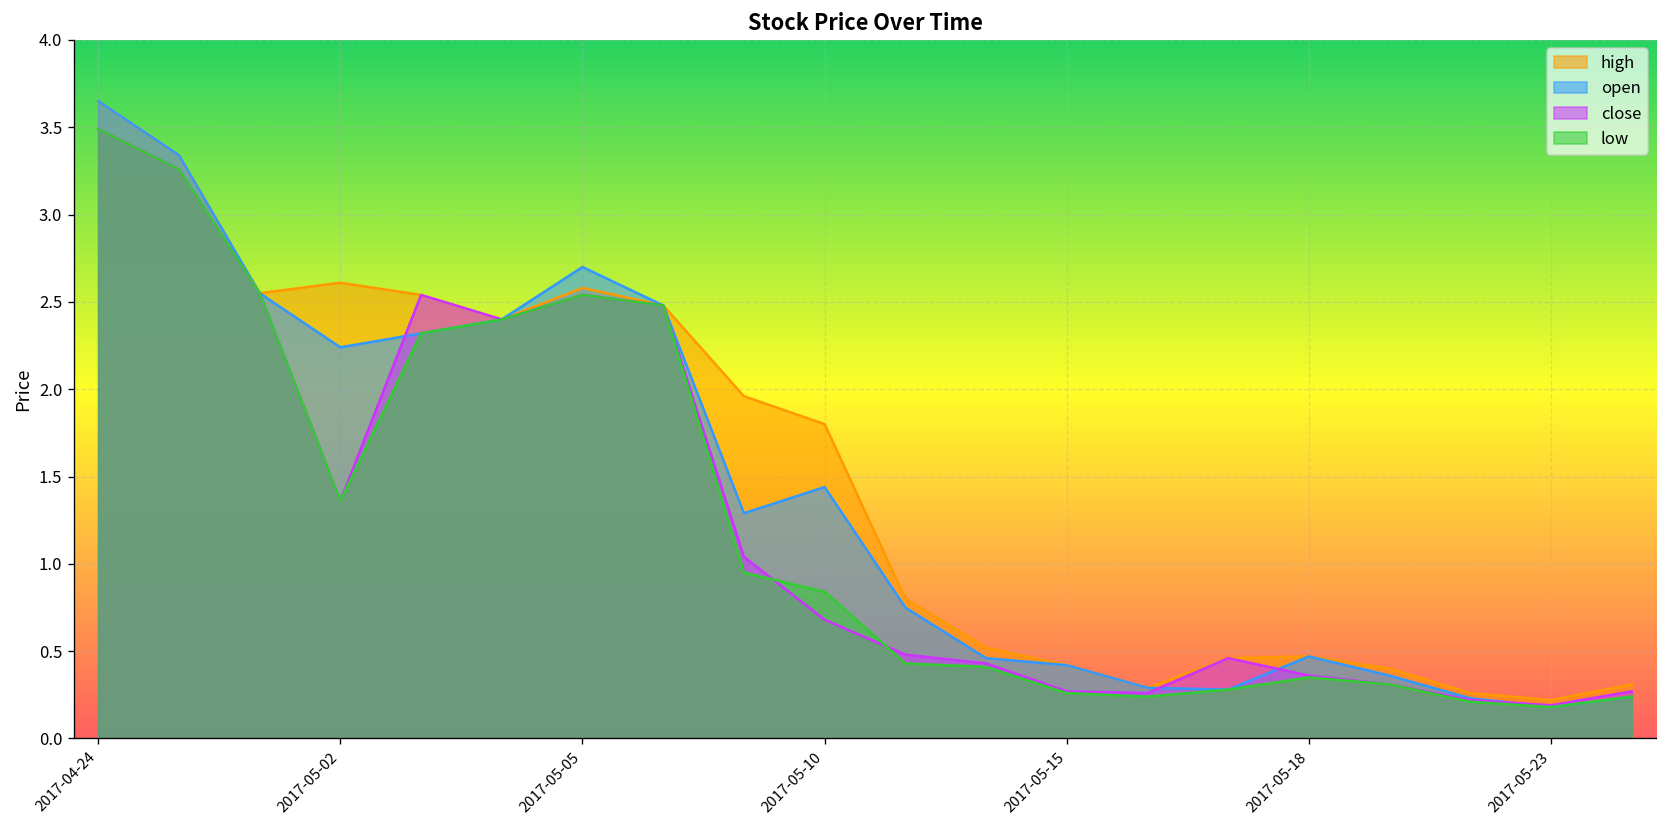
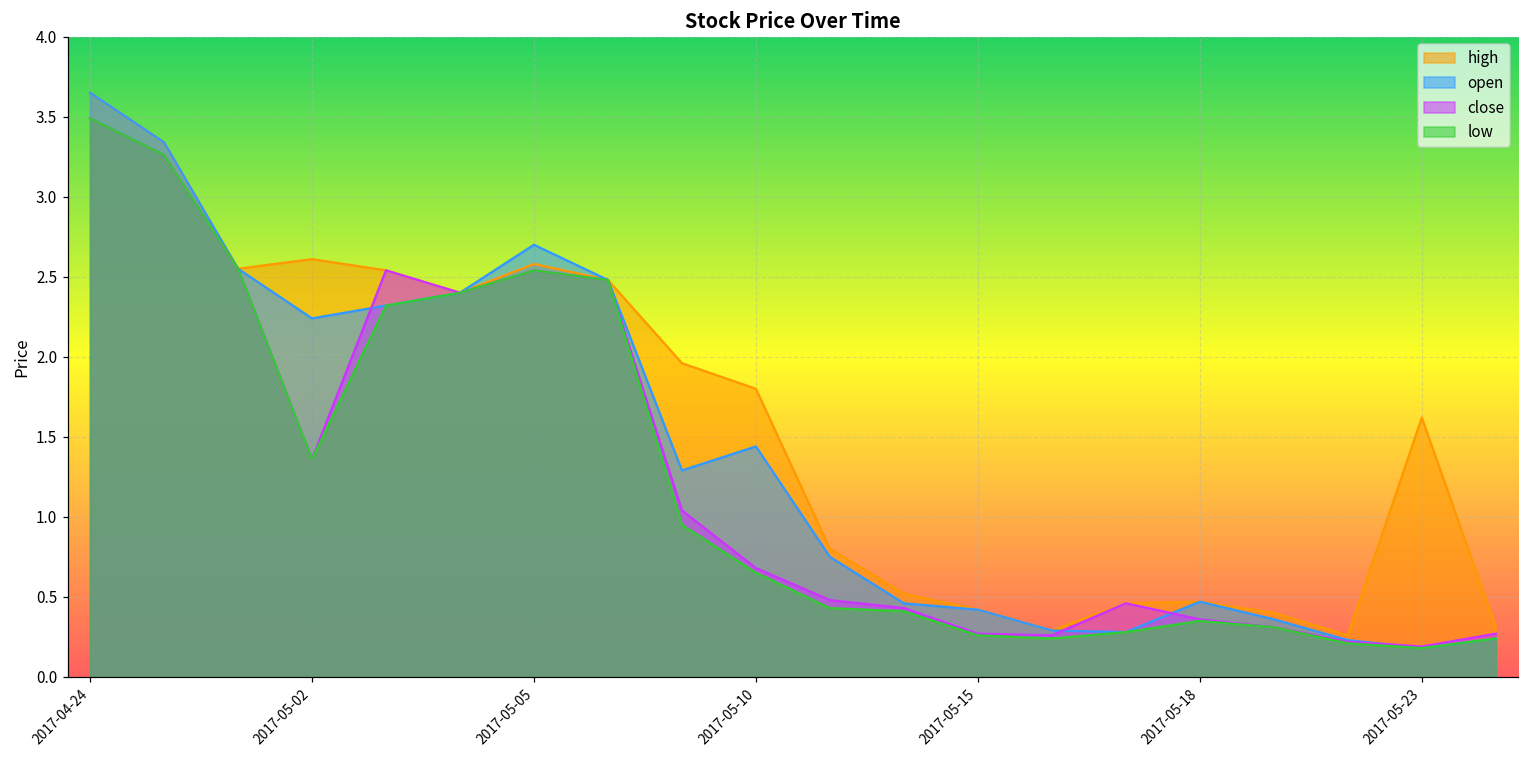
  {
    "high": {
      "2017-05-02": 2.61,
      "2017-05-05": 2.58,
      "2017-05-10": 1.80,
-     "2017-05-23": 0.22
+     "2017-05-23": 1.62
    },
    "open": {
      "2017-05-02": 2.24,
      "2017-05-05": 2.70,
      "2017-05-10": 1.44
    },
    "close": {
      "2017-05-10": 0.68
    },
    "low": {
-     "2017-05-10": 0.84
+     "2017-05-10": 0.65
    }
  }
